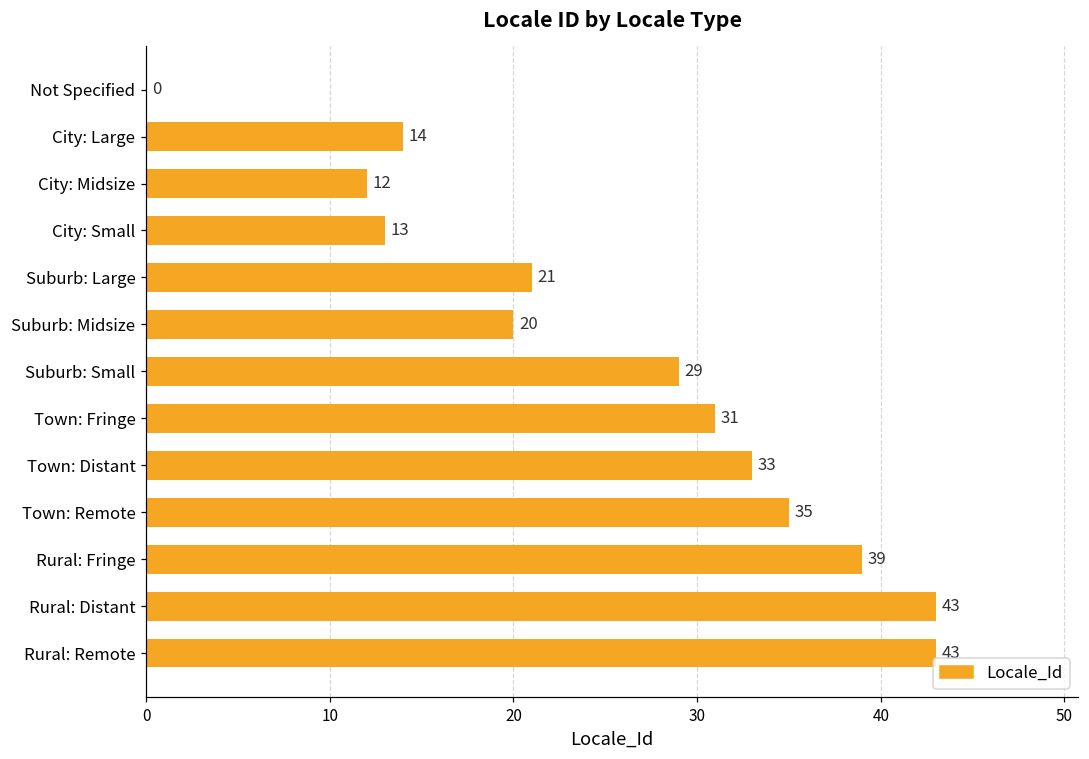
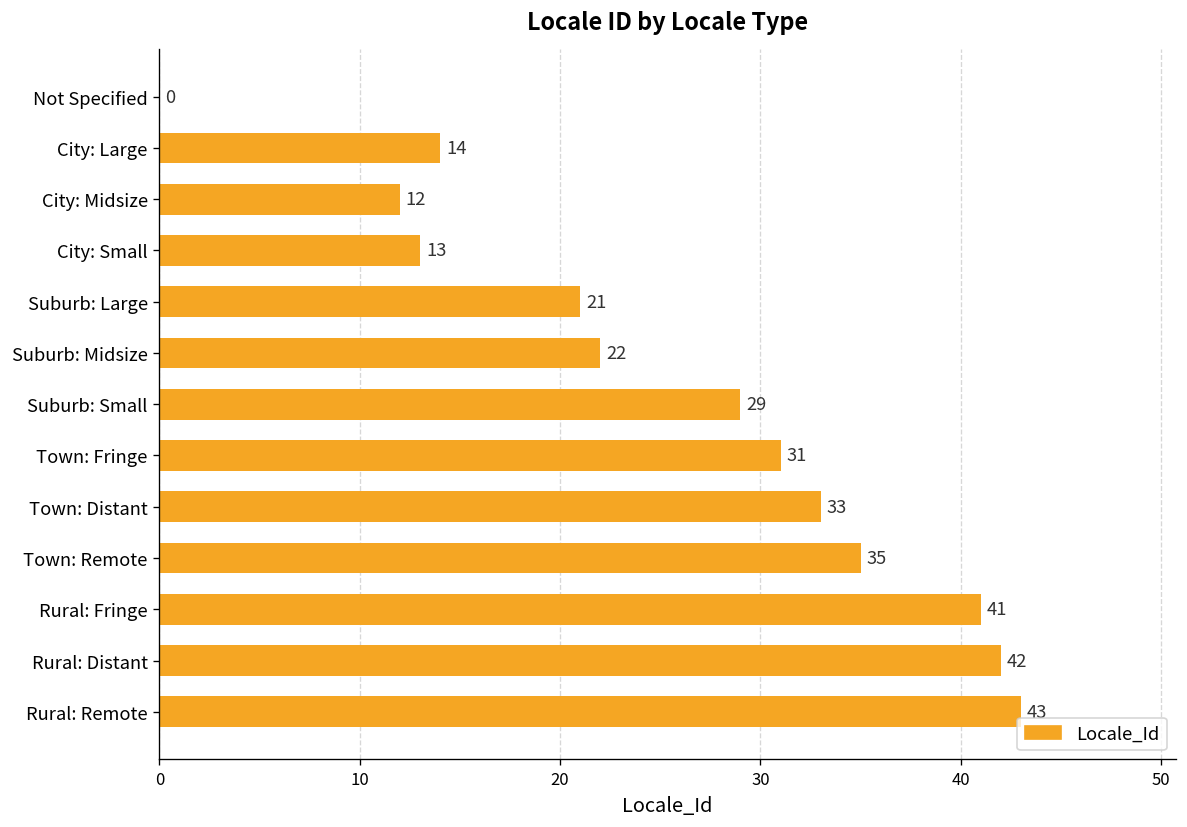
  {
    "Not Specified": 0,
    "City: Large": 14,
    "City: Midsize": 12,
    "City: Small": 13,
    "Suburb: Large": 21,
-   "Suburb: Midsize": 20,
+   "Suburb: Midsize": 22,
    "Suburb: Small": 29,
    "Town: Fringe": 31,
    "Town: Distant": 33,
    "Town: Remote": 35,
-   "Rural: Fringe": 39,
-   "Rural: Distant": 43
+   "Rural: Fringe": 41,
+   "Rural: Distant": 42
  }
